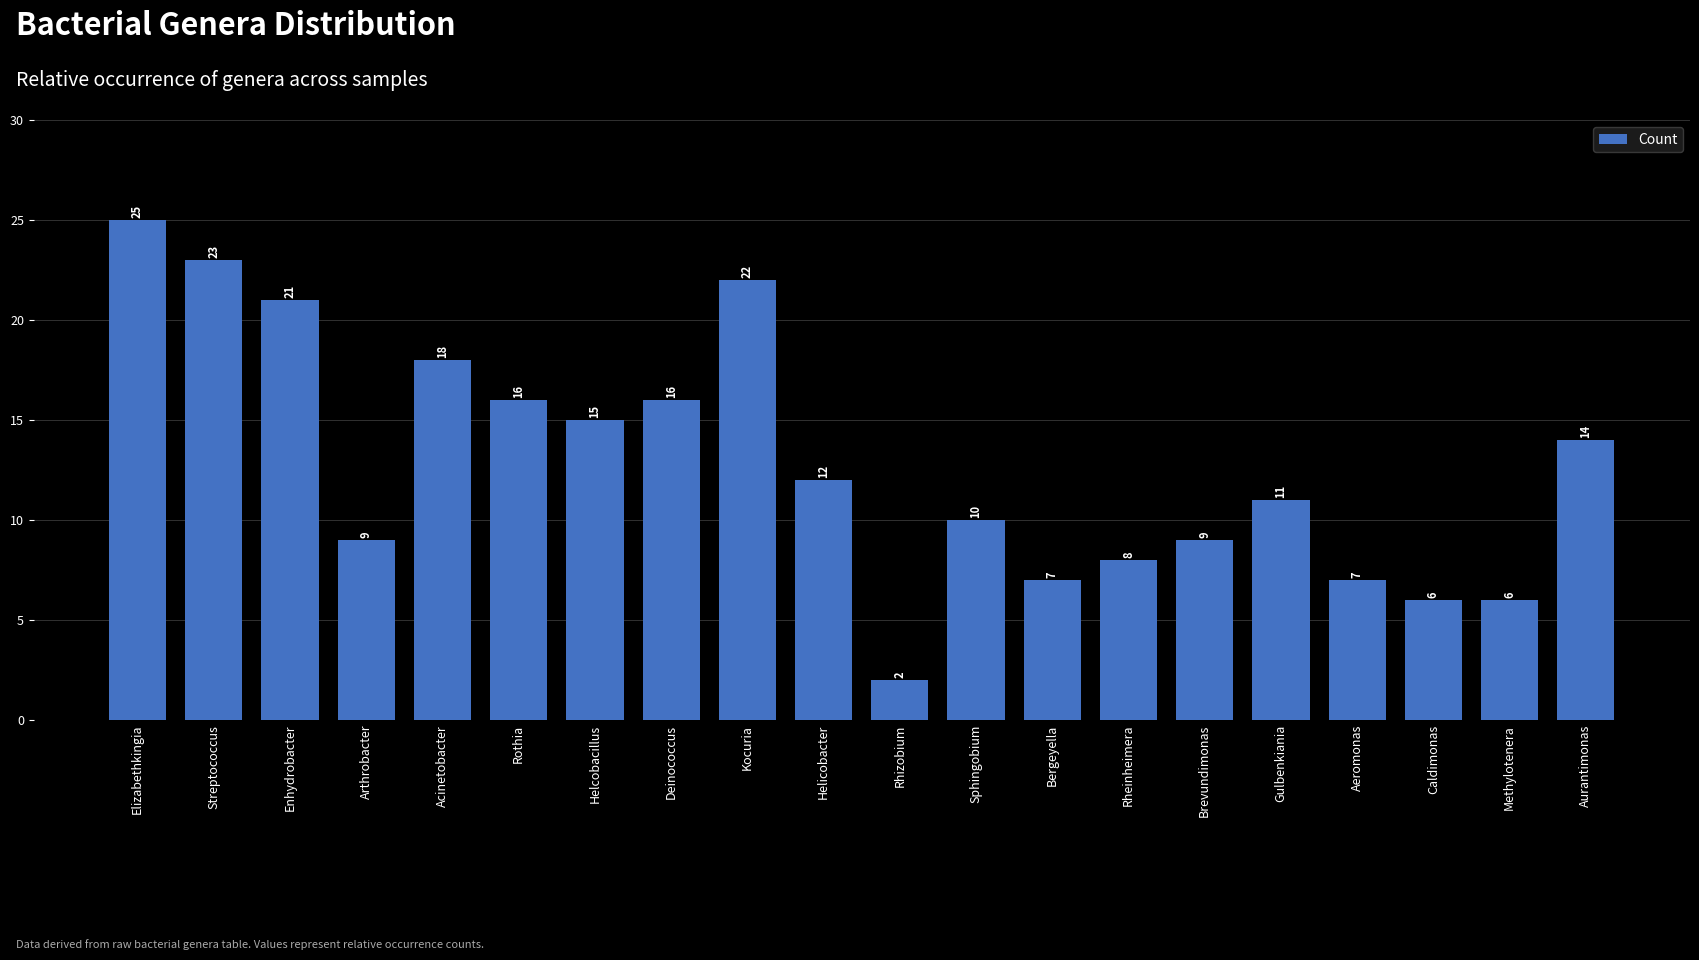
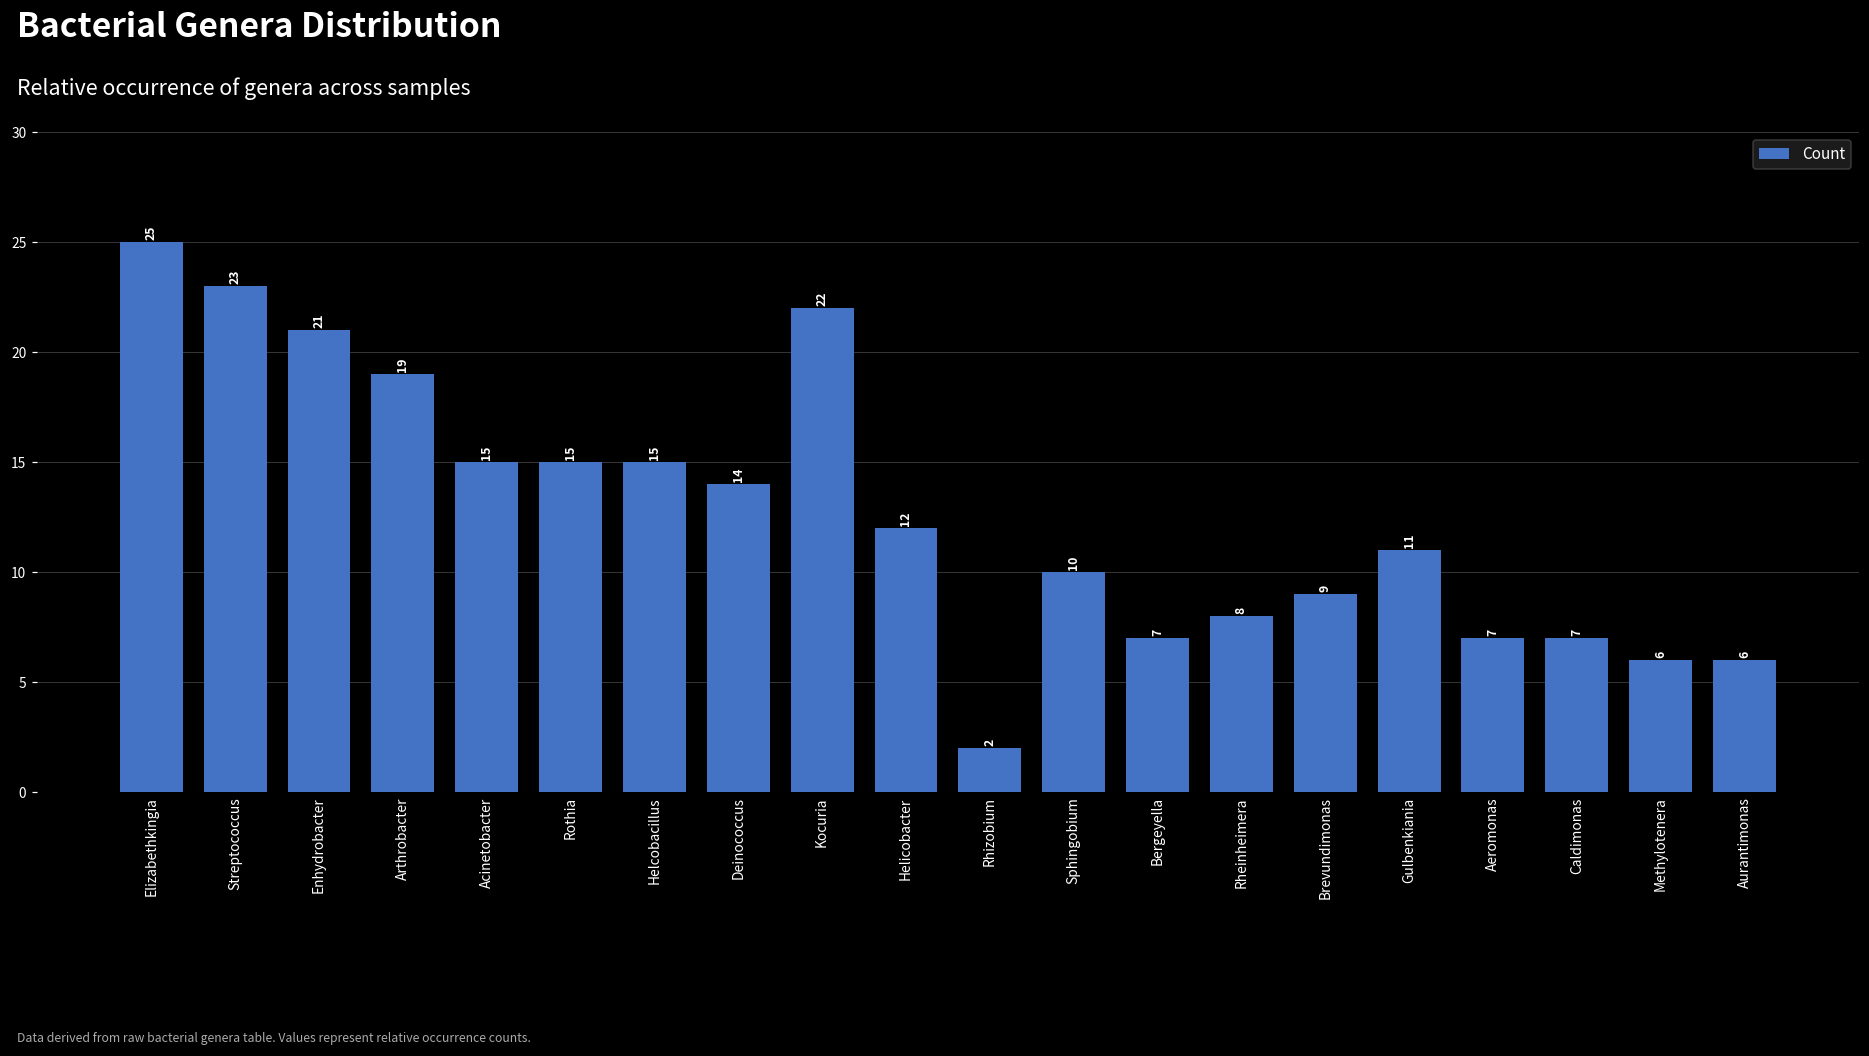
  {
    "Elizabethkingia": 25,
    "Streptococcus": 23,
    "Enhydrobacter": 21,
-   "Arthrobacter": 9,
-   "Acinetobacter": 18,
-   "Rothia": 16,
+   "Arthrobacter": 19,
+   "Acinetobacter": 15,
+   "Rothia": 15,
    "Helcobacillus": 15,
-   "Deinococcus": 16,
+   "Deinococcus": 14,
    "Kocuria": 22,
    "Helicobacter": 12,
    "Rhizobium": 2,
    "Sphingobium": 10,
    "Bergeyella": 7,
    "Rheinheimera": 8,
    "Brevundimonas": 9,
    "Gulbenkiania": 11,
    "Aeromonas": 7,
-   "Caldimonas": 6,
+   "Caldimonas": 7,
    "Methylotenera": 6,
-   "Aurantimonas": 14
+   "Aurantimonas": 6
  }
